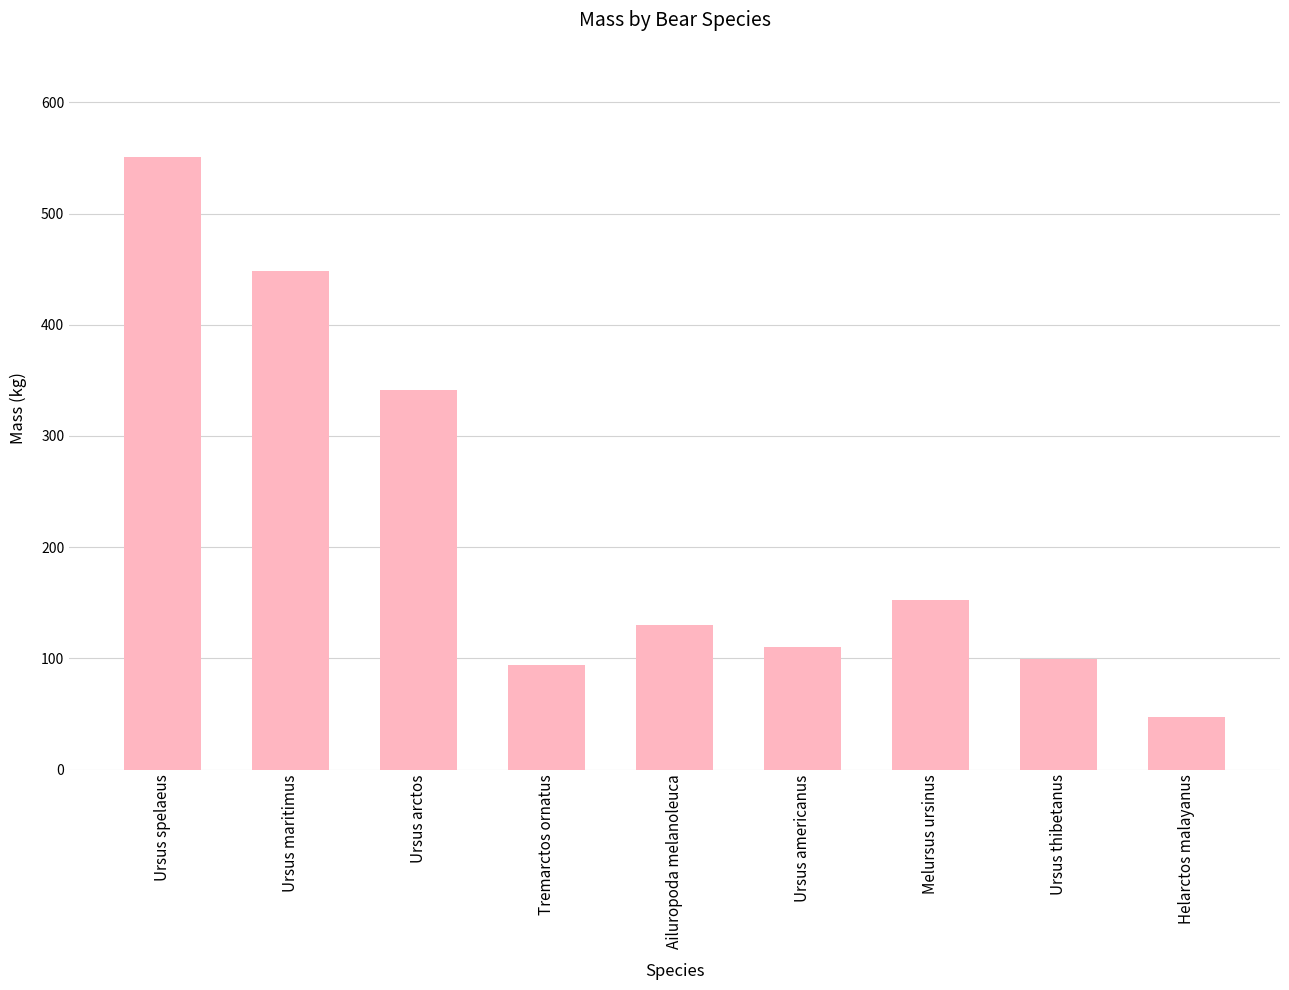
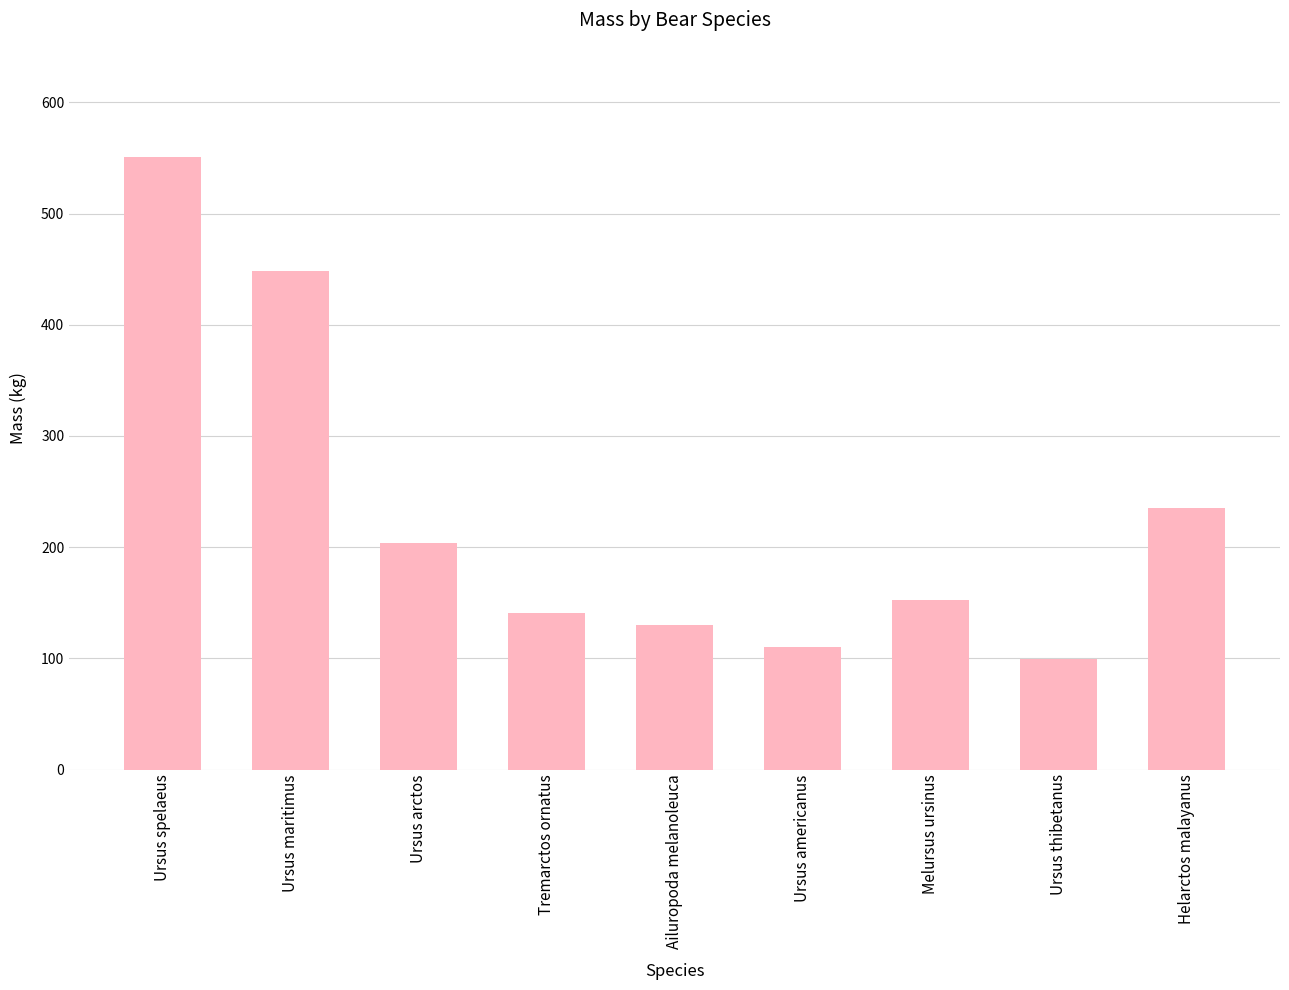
  {
    "Ursus spelaeus": 551,
    "Ursus maritimus": 449,
-   "Ursus arctos": 342,
-   "Tremarctos ornatus": 94,
+   "Ursus arctos": 204,
+   "Tremarctos ornatus": 141,
    "Ailuropoda melanoleuca": 130,
    "Ursus americanus": 111,
    "Melursus ursinus": 152,
    "Ursus thibetanus": 100,
-   "Helarctos malayanus": 47
+   "Helarctos malayanus": 235
  }
